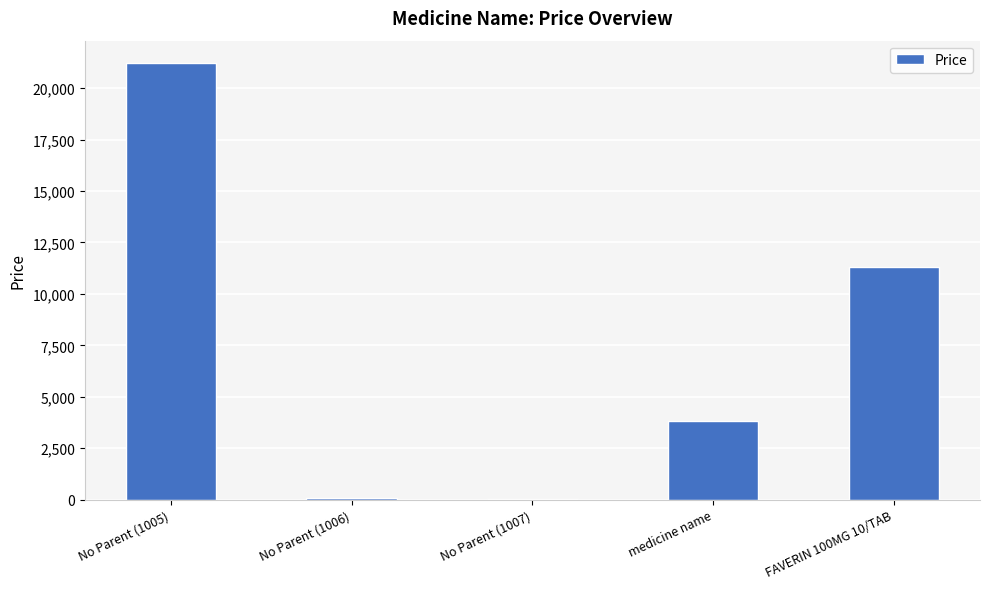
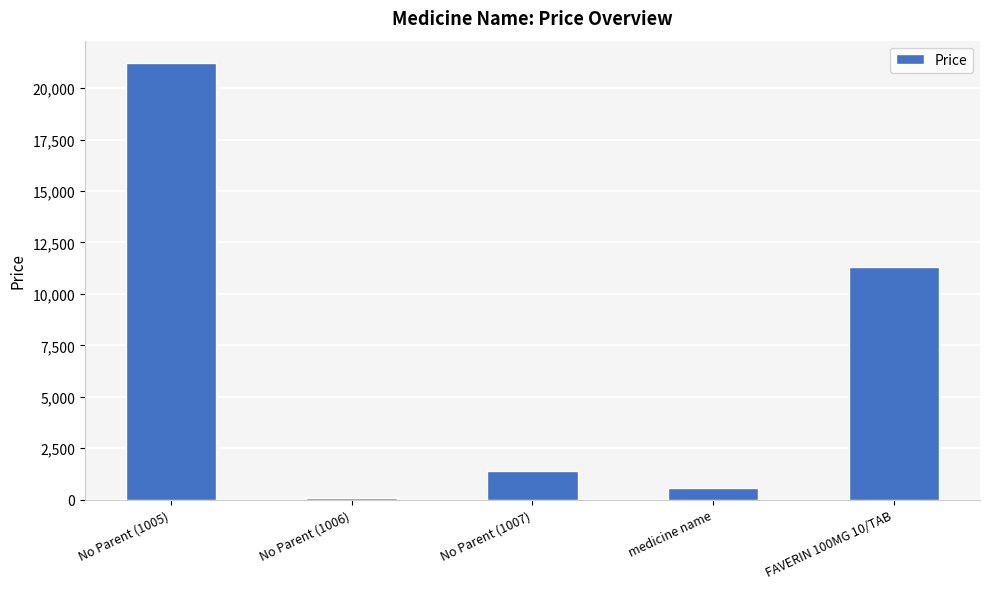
  {
    "No Parent (1005)": "21,300",
-   "No Parent (1007)": "0",
-   "medicine name": "3,800",
+   "No Parent (1007)": "1,400",
+   "medicine name": "600",
    "FAVERIN 100MG 10/TAB": "11,300"
  }
